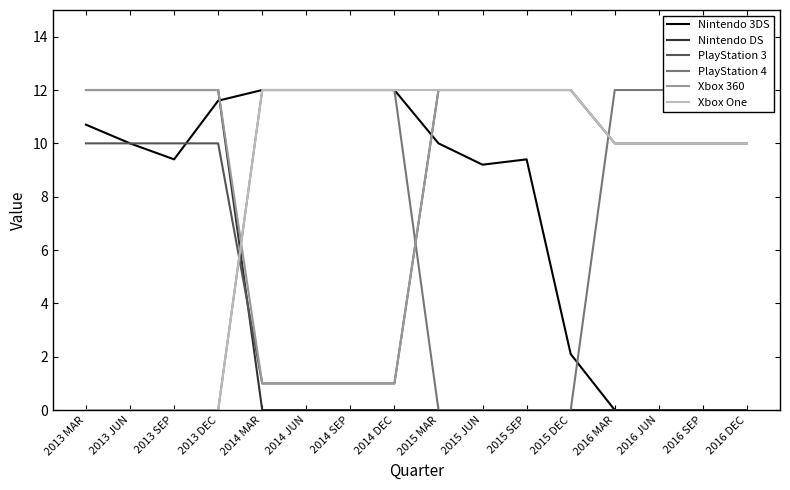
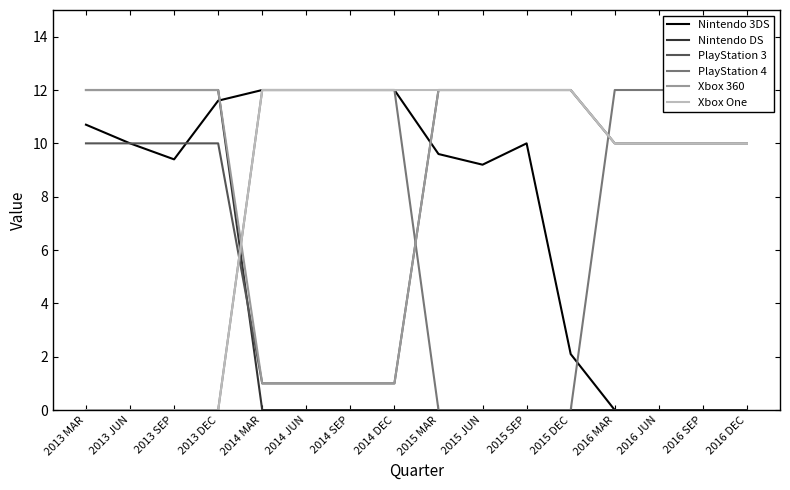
  {
    "Nintendo 3DS": {
      "2013 MAR": 10.7,
      "2013 SEP": 9.4,
      "2013 DEC": 11.6,
-     "2015 MAR": 10.0,
+     "2015 MAR": 9.6,
      "2015 JUN": 9.2,
-     "2015 SEP": 9.4,
+     "2015 SEP": 10.0,
      "2015 DEC": 2.1
    }
  }
